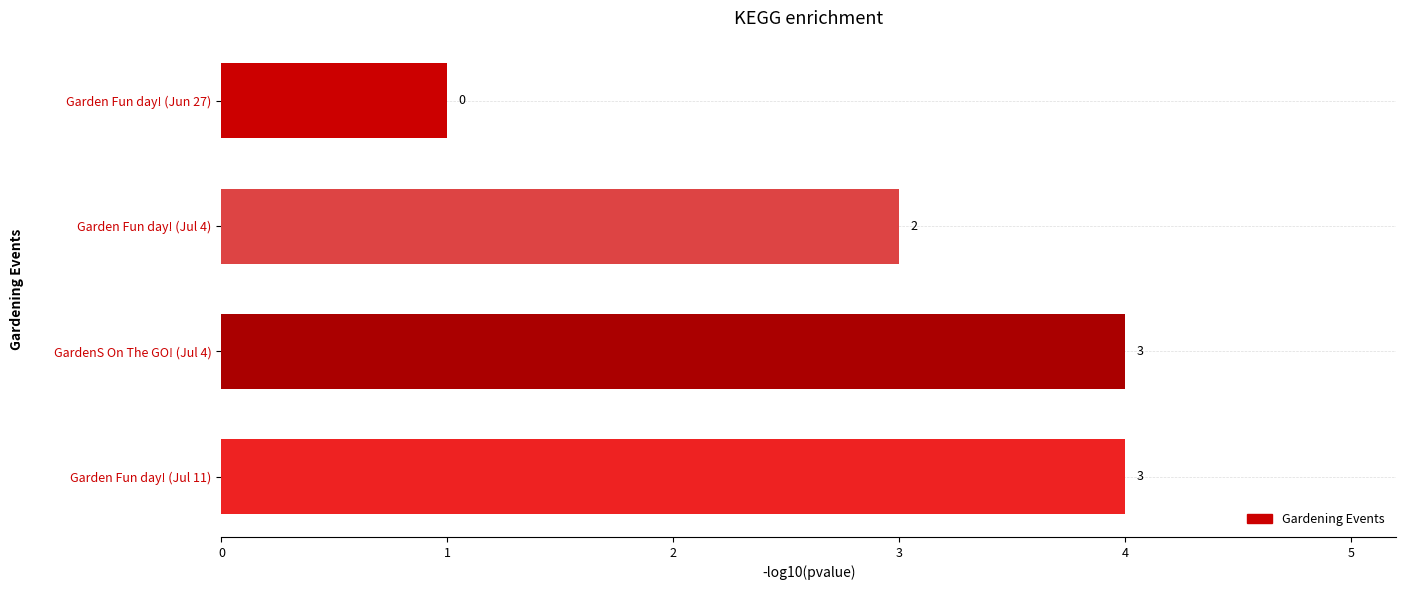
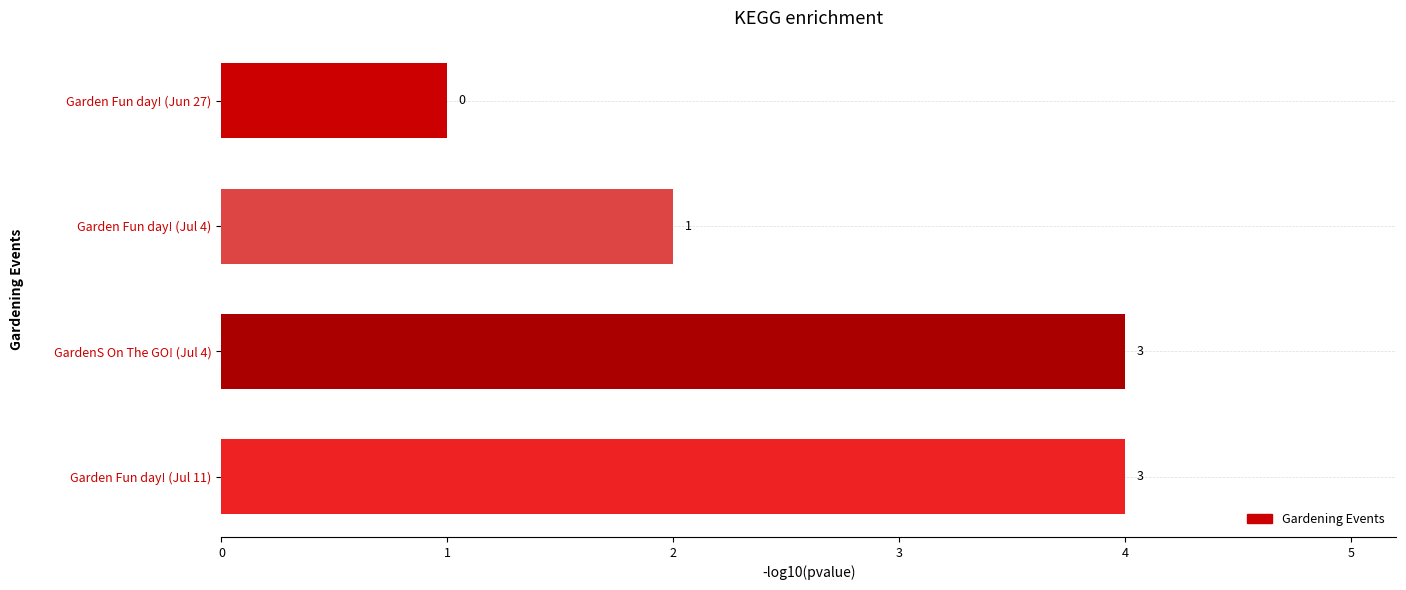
  {
-   "Garden Fun day! (Jul 4)": 2
+   "Garden Fun day! (Jul 4)": 1
  }
